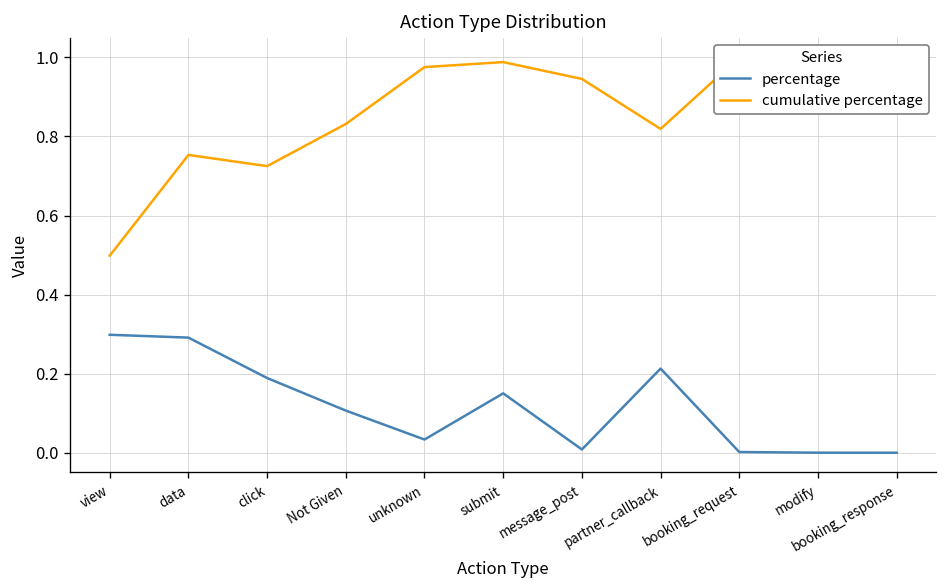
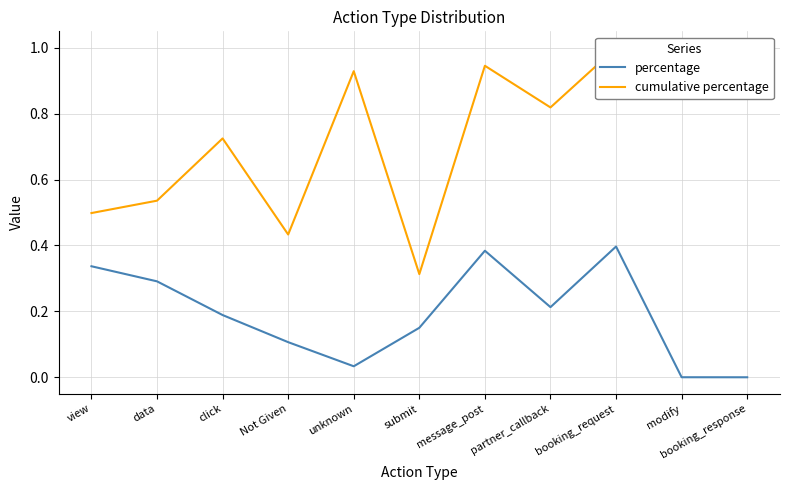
  {
    "percentage": {
-     "view": 0.30,
+     "view": 0.34,
      "data": 0.29,
      "click": 0.19,
      "Not Given": 0.11,
      "unknown": 0.03,
      "submit": 0.15,
-     "message_post": 0.01,
+     "message_post": 0.38,
      "partner_callback": 0.21,
-     "booking_request": 0.00,
+     "booking_request": 0.40,
      "modify": 0.00,
      "booking_response": 0.00
    },
    "cumulative percentage": {
      "view": 0.50,
-     "data": 0.75,
+     "data": 0.54,
      "click": 0.72,
-     "Not Given": 0.83,
-     "unknown": 0.98,
-     "submit": 0.99,
+     "Not Given": 0.43,
+     "unknown": 0.93,
+     "submit": 0.31,
      "message_post": 0.95,
      "partner_callback": 0.82
    }
  }
